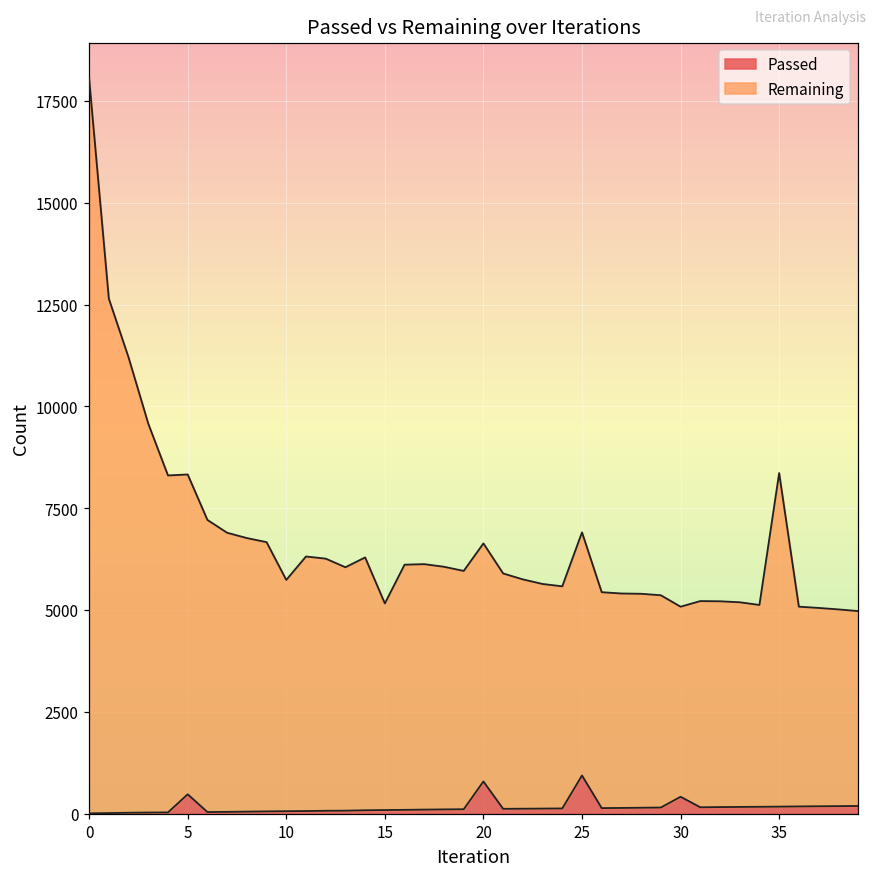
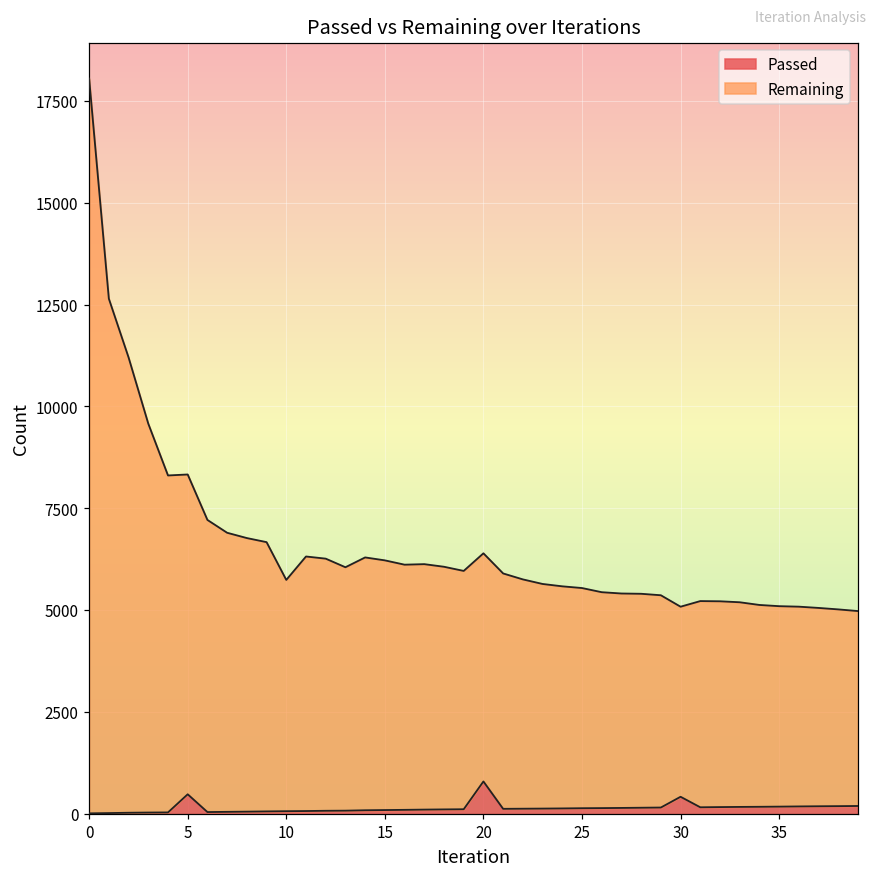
  {
    "Passed": {
      "0": 0,
      "5": 500,
      "10": 100,
      "15": 100,
      "20": 800,
-     "25": 900,
+     "25": 100,
      "30": 400,
      "35": 200
    },
    "Remaining": {
      "0": 18000,
      "5": 7800,
      "10": 5700,
-     "15": 5100,
-     "20": 5800,
-     "25": 6000,
+     "15": 6100,
+     "20": 5600,
+     "25": 5400,
      "30": 4700,
-     "35": 8200
+     "35": 4900
    }
  }
